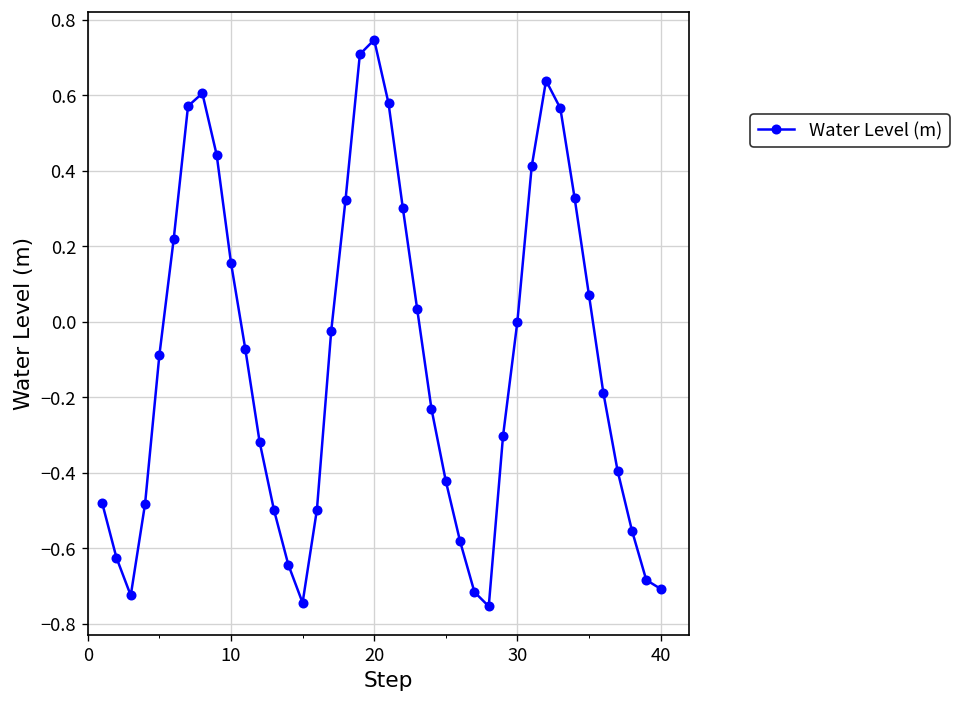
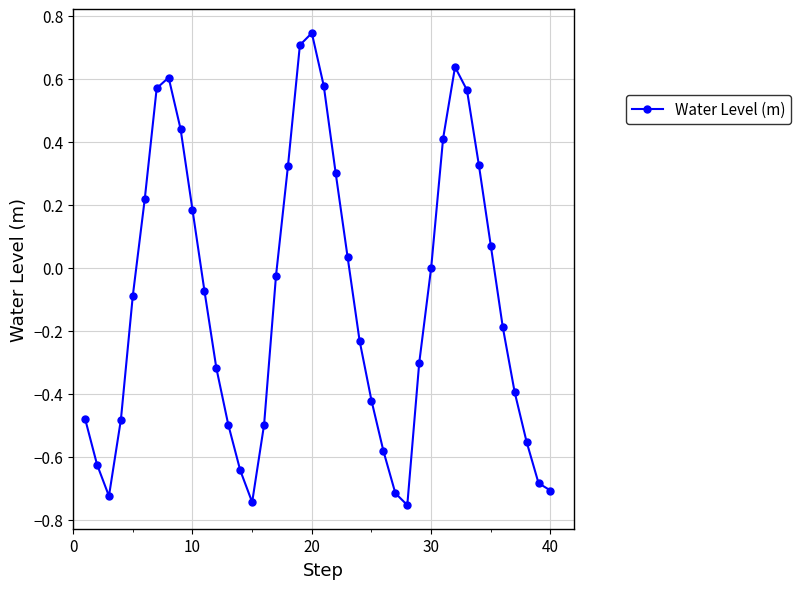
  {
-   "10": 0.16,
+   "10": 0.18,
    "20": 0.75,
    "30": 0.00,
    "40": -0.71
  }
